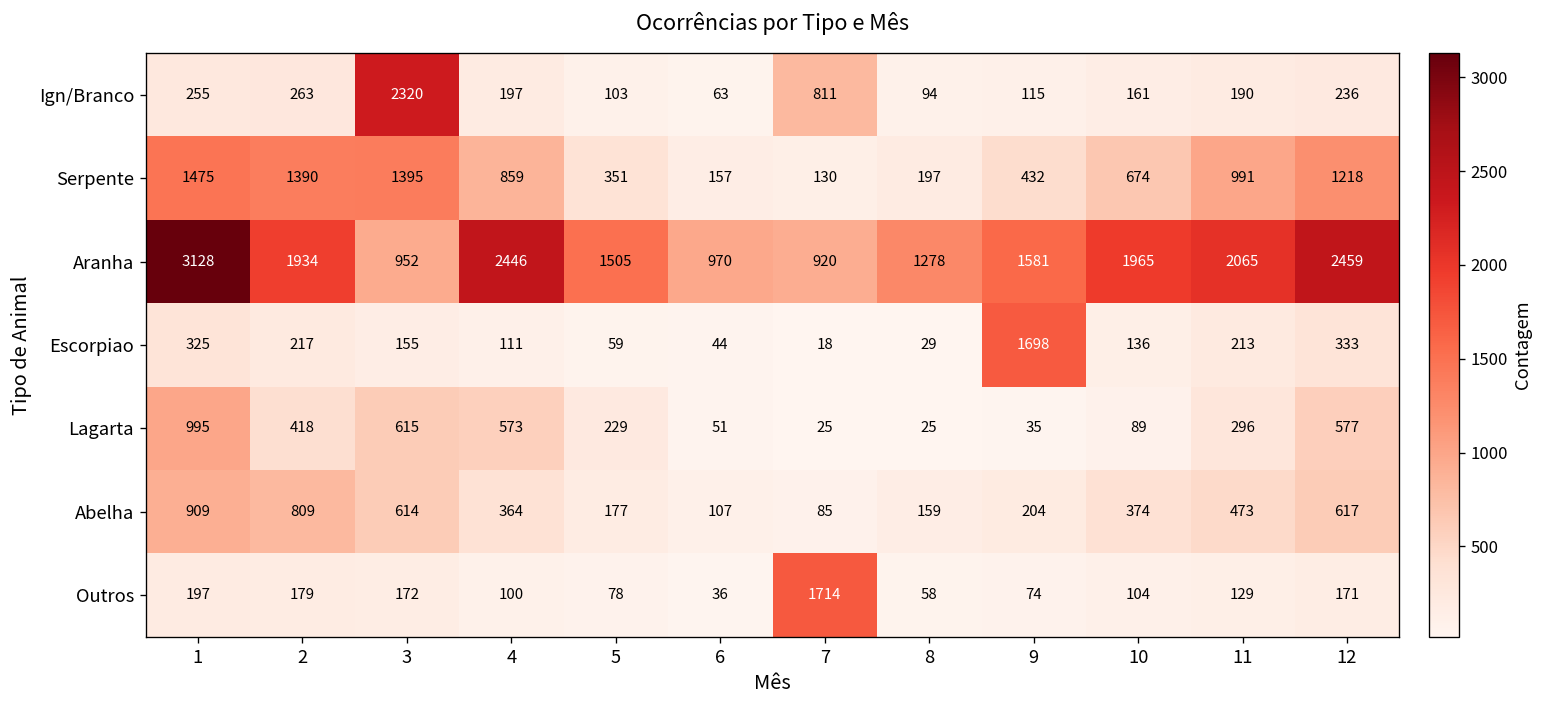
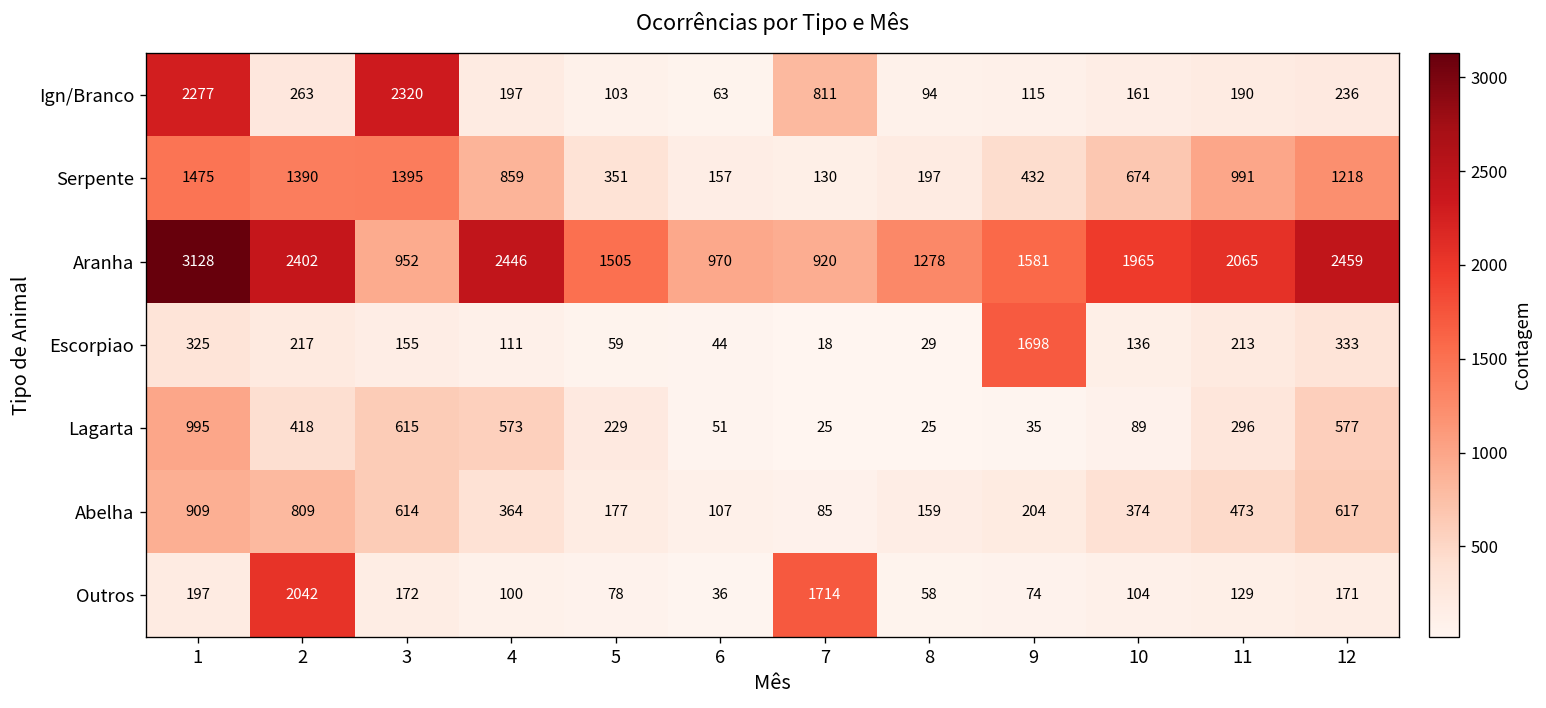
  {
    "Ign/Branco": {
-     "1": 255,
+     "1": 2277,
      "2": 263,
      "3": 2320,
      "4": 197,
      "5": 103,
      "6": 63,
      "7": 811,
      "8": 94,
      "9": 115,
      "10": 161,
      "11": 190,
      "12": 236
    },
    "Serpente": {
      "1": 1475,
      "2": 1390,
      "3": 1395,
      "4": 859,
      "5": 351,
      "6": 157,
      "7": 130,
      "8": 197,
      "9": 432,
      "10": 674,
      "11": 991,
      "12": 1218
    },
    "Aranha": {
      "1": 3128,
-     "2": 1934,
+     "2": 2402,
      "3": 952,
      "4": 2446,
      "5": 1505,
      "6": 970,
      "7": 920,
      "8": 1278,
      "9": 1581,
      "10": 1965,
      "11": 2065,
      "12": 2459
    },
    "Escorpiao": {
      "1": 325,
      "2": 217,
      "3": 155,
      "4": 111,
      "5": 59,
      "6": 44,
      "7": 18,
      "8": 29,
      "9": 1698,
      "10": 136,
      "11": 213,
      "12": 333
    },
    "Lagarta": {
      "1": 995,
      "2": 418,
      "3": 615,
      "4": 573,
      "5": 229,
      "6": 51,
      "7": 25,
      "8": 25,
      "9": 35,
      "10": 89,
      "11": 296,
      "12": 577
    },
    "Abelha": {
      "1": 909,
      "2": 809,
      "3": 614,
      "4": 364,
      "5": 177,
      "6": 107,
      "7": 85,
      "8": 159,
      "9": 204,
      "10": 374,
      "11": 473,
      "12": 617
    },
    "Outros": {
      "1": 197,
-     "2": 179,
+     "2": 2042,
      "3": 172,
      "4": 100,
      "5": 78,
      "6": 36,
      "7": 1714,
      "8": 58,
      "9": 74,
      "10": 104,
      "11": 129,
      "12": 171
    }
  }
